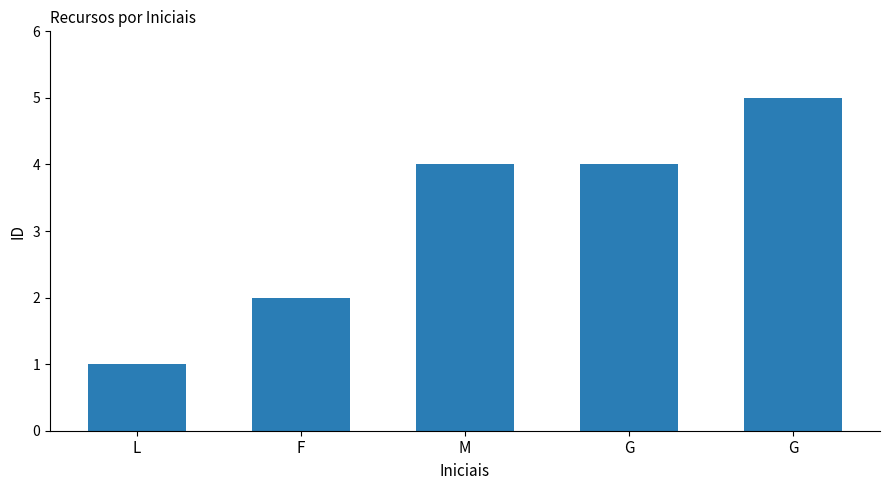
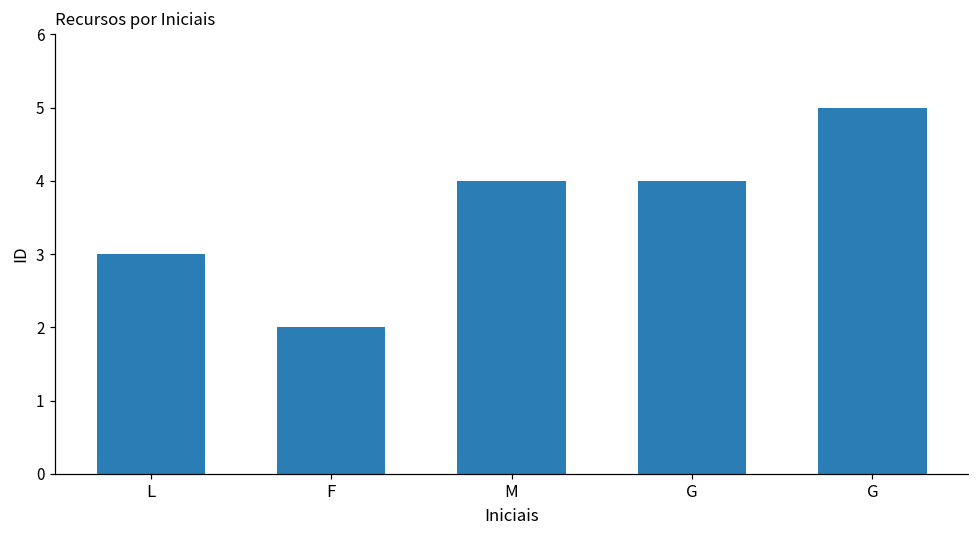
  {
-   "L": 1,
+   "L": 3,
    "F": 2,
    "M": 4
  }
